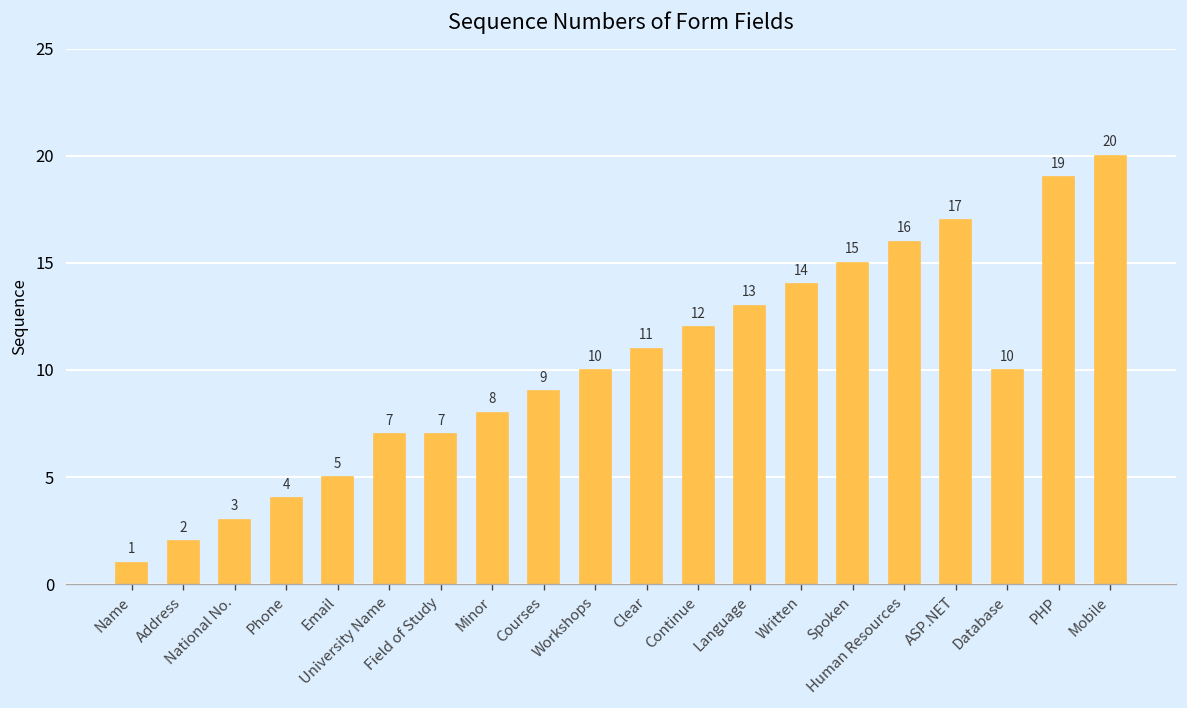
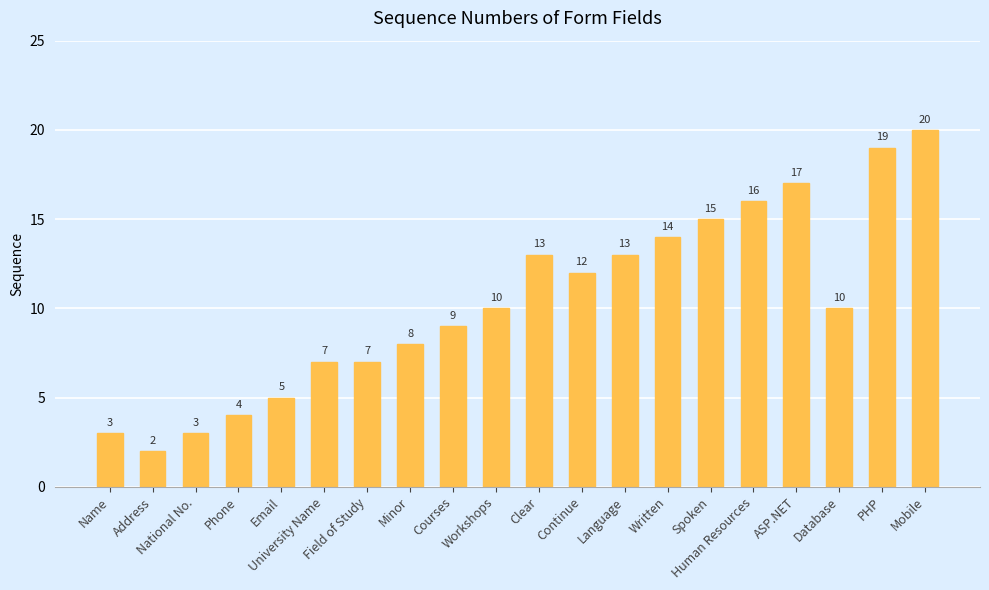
  {
-   "Name": 1,
+   "Name": 3,
    "Address": 2,
    "National No.": 3,
    "Phone": 4,
    "Email": 5,
    "University Name": 7,
    "Field of Study": 7,
    "Minor": 8,
    "Courses": 9,
    "Workshops": 10,
-   "Clear": 11,
+   "Clear": 13,
    "Continue": 12,
    "Language": 13,
    "Written": 14,
    "Spoken": 15,
    "Human Resources": 16,
    "ASP.NET": 17,
    "Database": 10,
    "PHP": 19,
    "Mobile": 20
  }
